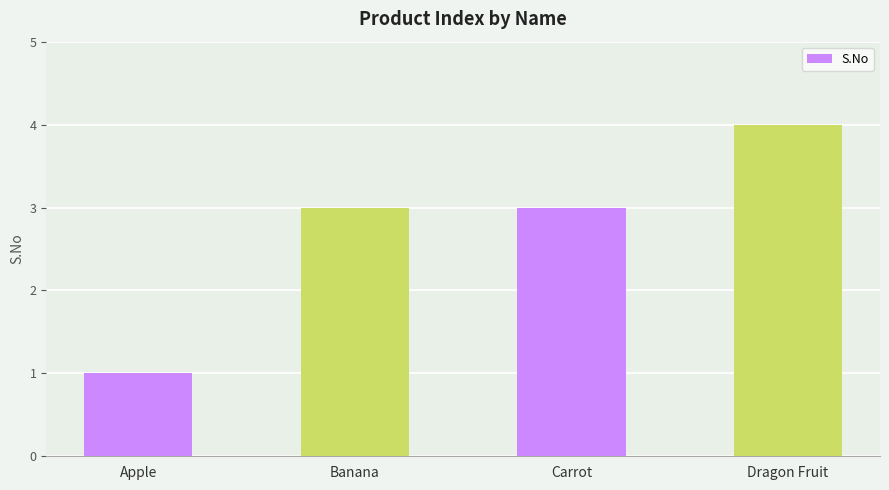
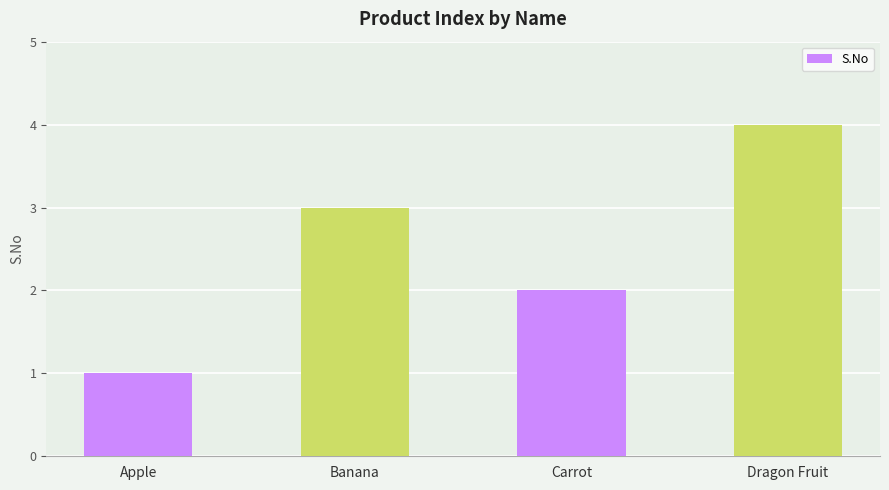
  {
    "Apple": 1,
    "Banana": 3,
-   "Carrot": 3,
+   "Carrot": 2,
    "Dragon Fruit": 4
  }
